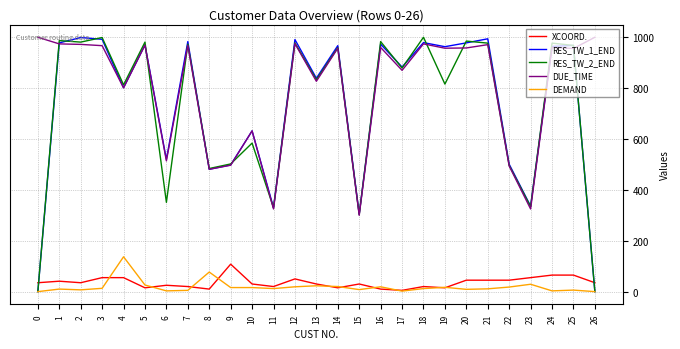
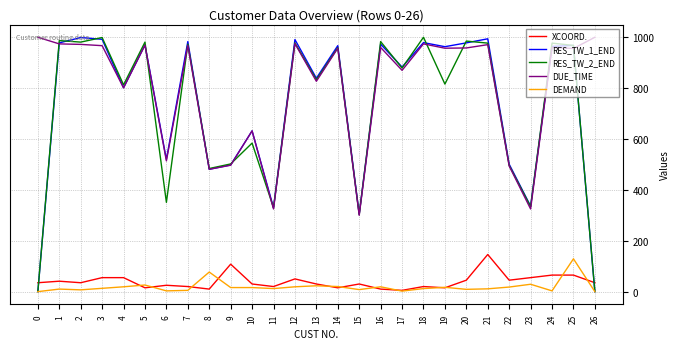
  {
    "XCOORD.": {
      "0": 40,
      "1": 40,
      "2": 40,
      "3": 60,
      "4": 60,
      "5": 20,
      "6": 30,
      "7": 20,
      "8": 10,
      "9": 110,
      "10": 30,
      "12": 50,
      "15": 30,
      "20": 50,
-     "21": 50,
+     "21": 150,
      "22": 50,
      "23": 60,
      "24": 70,
      "25": 70,
      "26": 40
    },
    "RES_TW_1_END": {
      "2": 1000,
      "12": 990,
      "21": 990
    },
    "RES_TW_2_END": {
      "4": 810,
      "5": 980,
      "6": 350,
      "10": 580,
      "18": 1000,
      "19": 820
    },
    "DUE_TIME": {
      "0": 1000,
      "3": 970,
      "16": 960,
      "20": 960
    },
    "DEMAND": {
      "1": 10,
      "2": 10,
      "3": 10,
-     "4": 140,
+     "4": 20,
      "5": 30,
      "6": 0,
      "7": 10,
      "8": 80,
      "9": 20,
      "10": 20,
      "12": 20,
      "15": 10,
      "20": 10,
      "21": 10,
      "22": 20,
      "23": 30,
      "24": 0,
-     "25": 10
+     "25": 130
    }
  }
